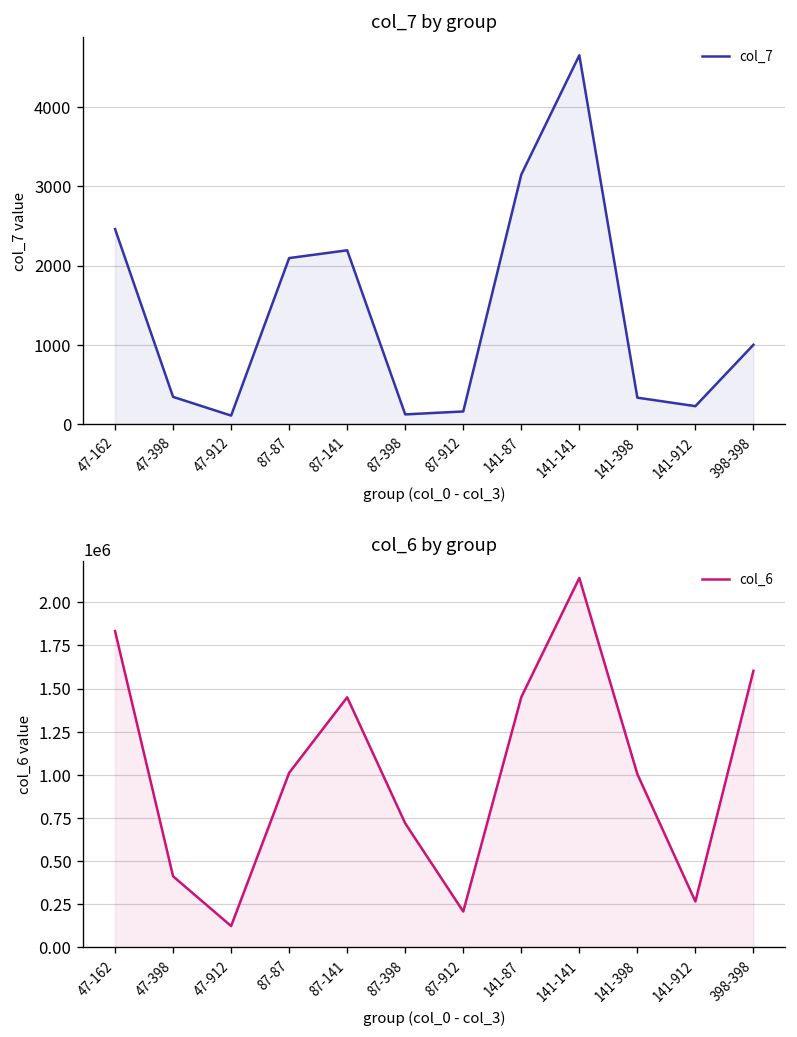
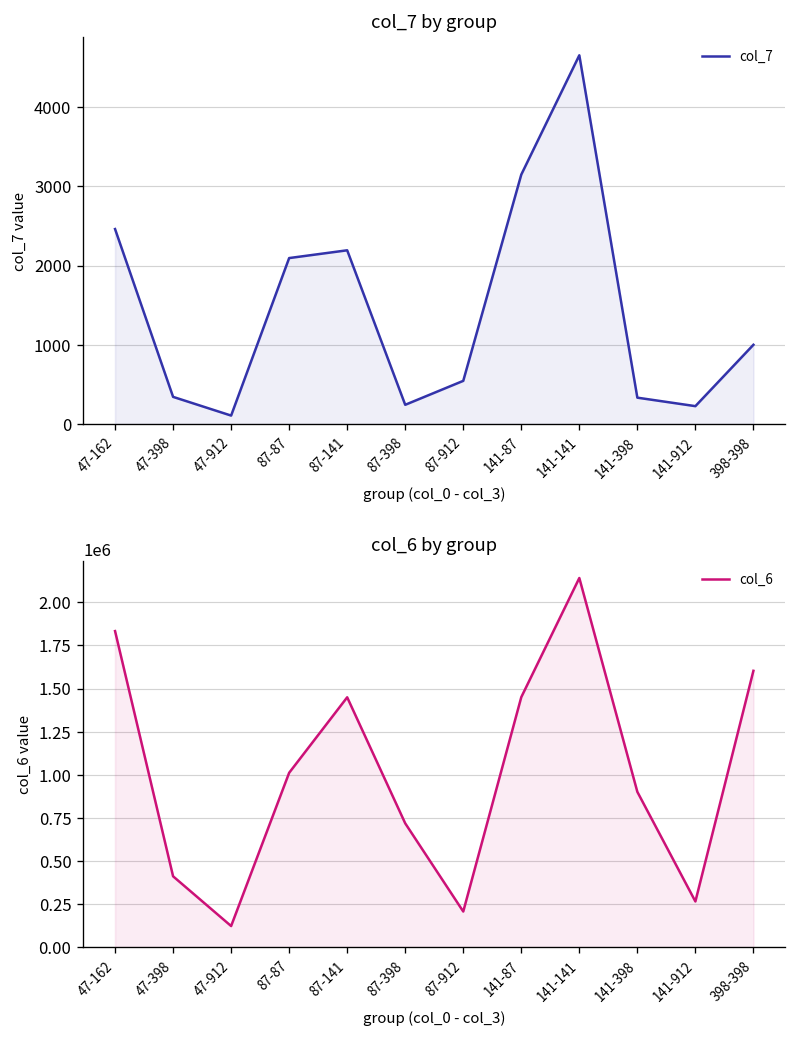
  {
    "col_7 by group": {
      "47-162": 2500,
      "47-398": 300,
      "47-912": 100,
      "87-87": 2100,
      "87-141": 2200,
-     "87-398": 100,
-     "87-912": 200,
+     "87-398": 200,
+     "87-912": 500,
      "141-87": 3100,
      "141-141": 4700,
      "141-398": 300,
      "141-912": 200,
      "398-398": 1000
    },
    "col_6 by group": {
      "47-162": 1830000,
      "47-398": 410000,
      "47-912": 120000,
      "87-87": 1010000,
      "87-141": 1450000,
      "87-398": 720000,
      "87-912": 210000,
      "141-87": 1450000,
      "141-141": 2140000,
-     "141-398": 1000000,
+     "141-398": 900000,
      "141-912": 270000,
      "398-398": 1600000
    }
  }
